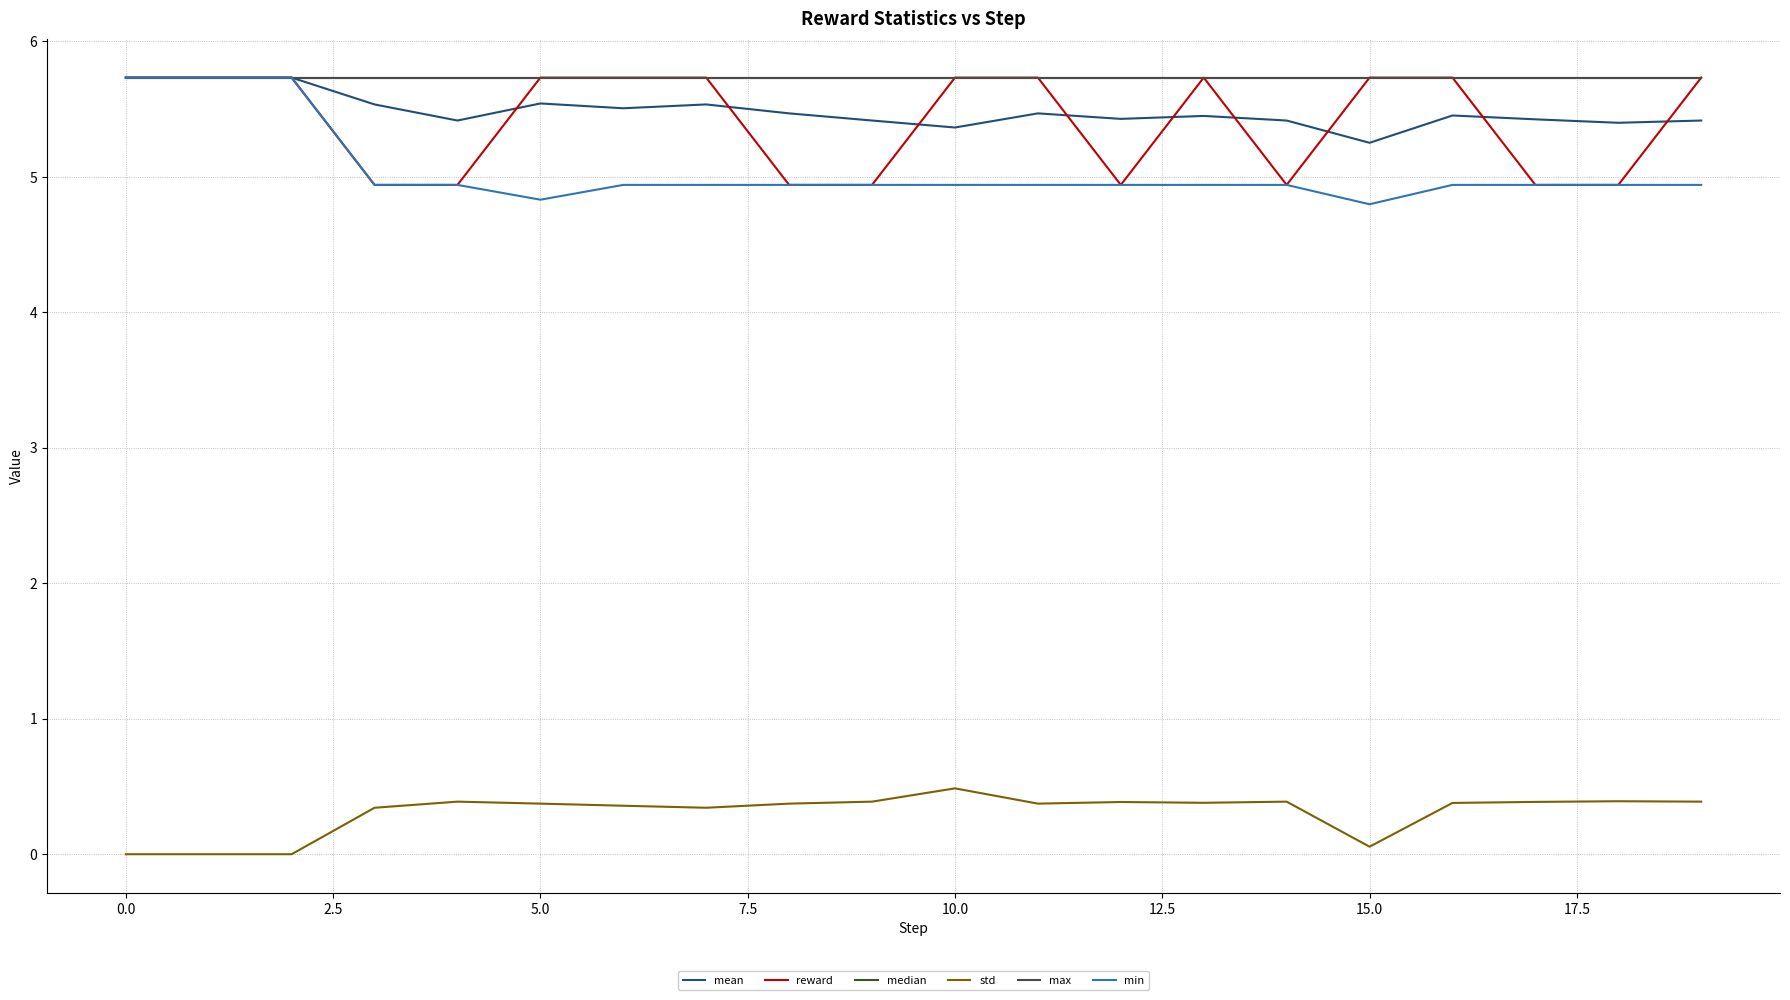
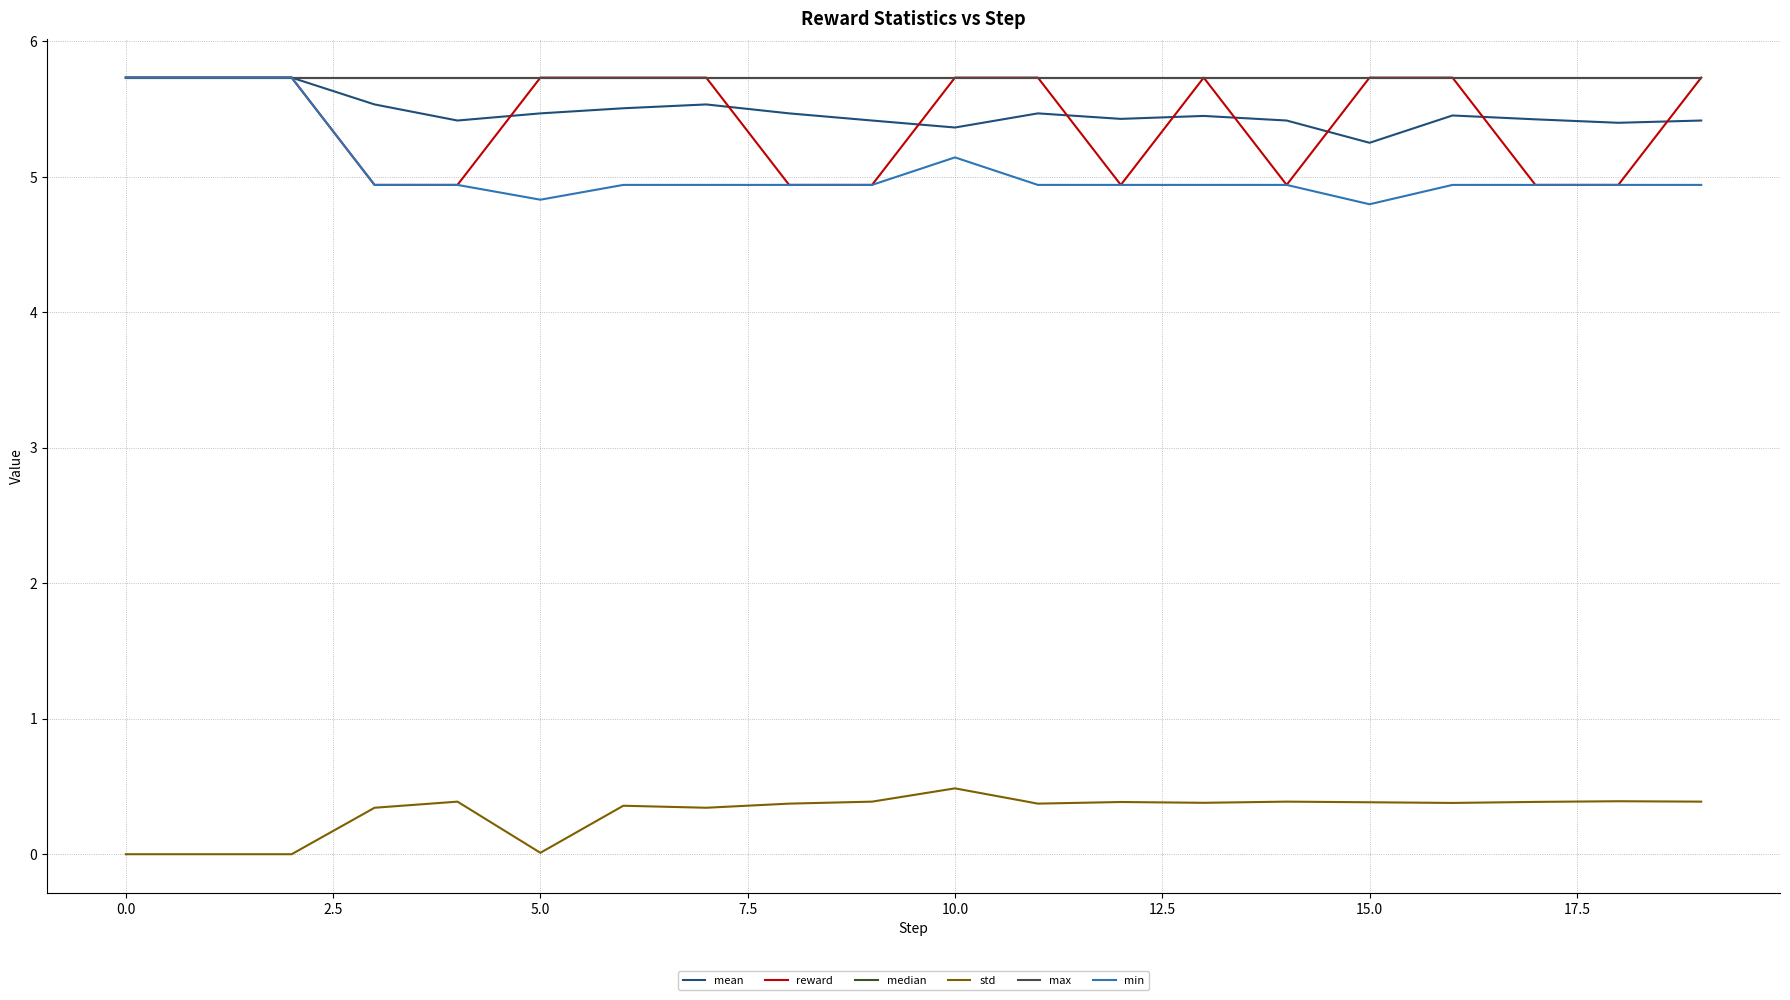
  {
    "mean": {
-     "5.0": 5.54,
+     "5.0": 5.47,
      "10.0": 5.36,
      "15.0": 5.25
    },
    "std": {
      "0.0": 0.00,
-     "5.0": 0.37,
+     "5.0": 0.01,
      "10.0": 0.49,
-     "15.0": 0.06
+     "15.0": 0.38
    },
    "min": {
      "5.0": 4.83,
-     "10.0": 4.94,
+     "10.0": 5.14,
      "15.0": 4.80
    }
  }
